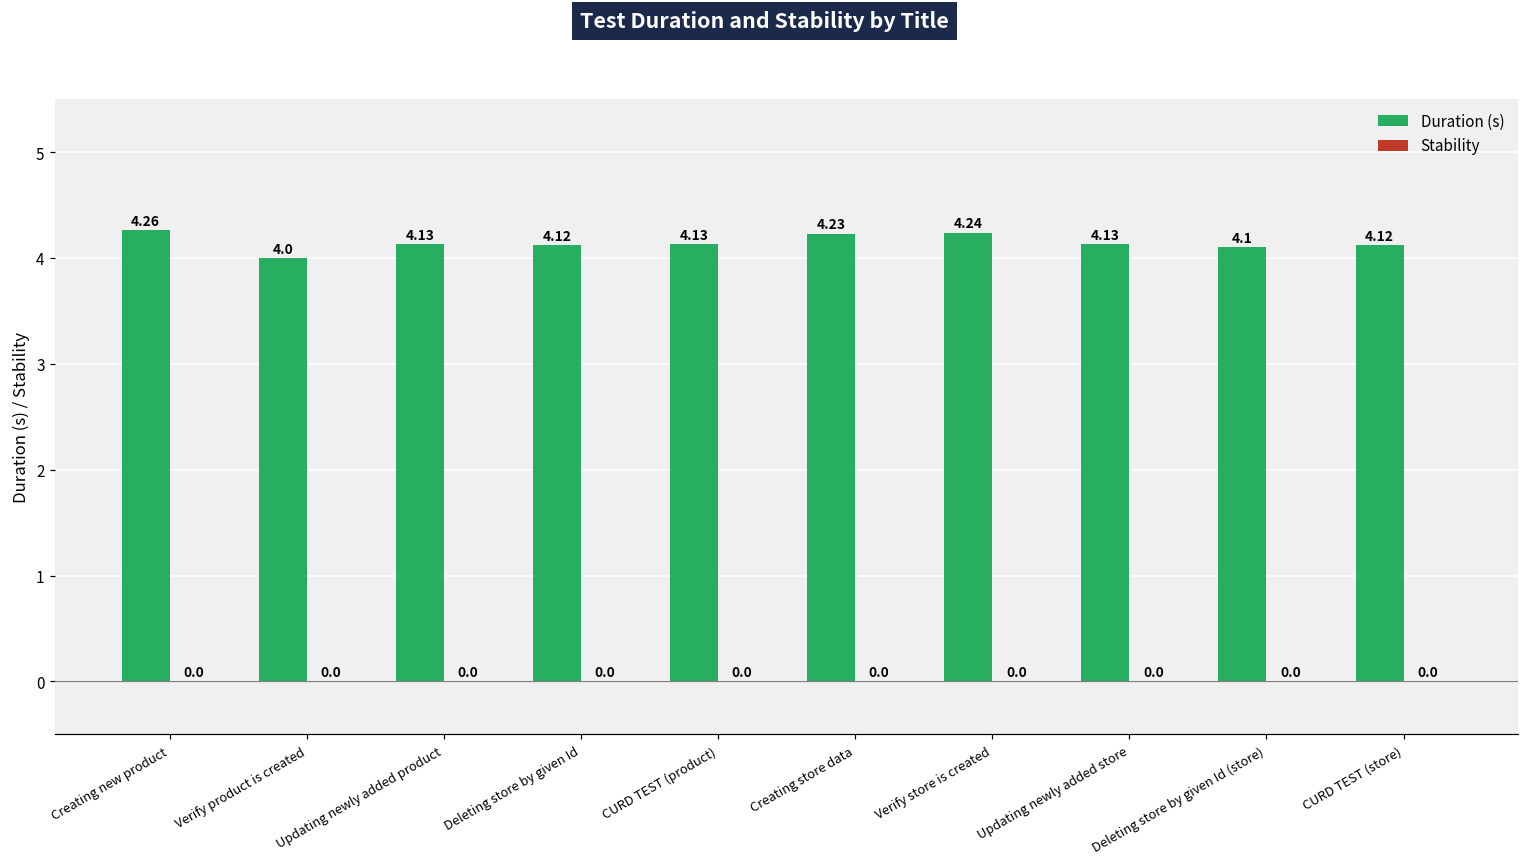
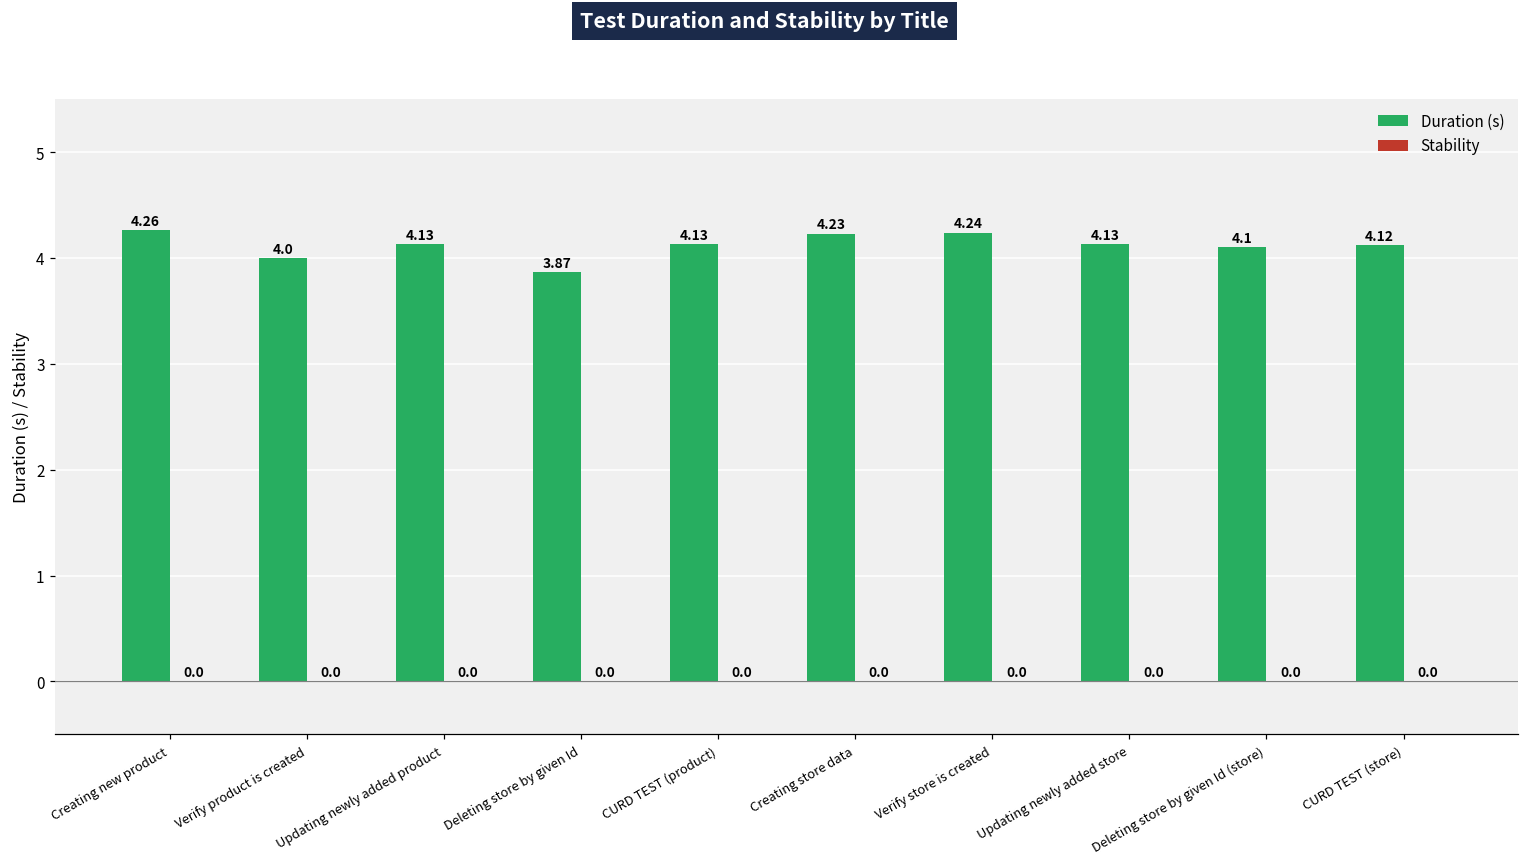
  {
    "Duration (s)": {
      "Creating new product": 4.26,
      "Verify product is created": 4.0,
      "Updating newly added product": 4.13,
-     "Deleting store by given Id": 4.12,
+     "Deleting store by given Id": 3.87,
      "CURD TEST (product)": 4.13,
      "Creating store data": 4.23,
      "Verify store is created": 4.24,
      "Updating newly added store": 4.13,
      "Deleting store by given Id (store)": 4.1,
      "CURD TEST (store)": 4.12
    },
    "Stability": {
      "Creating new product": 0.0,
      "Verify product is created": 0.0,
      "Updating newly added product": 0.0,
      "Deleting store by given Id": 0.0,
      "CURD TEST (product)": 0.0,
      "Creating store data": 0.0,
      "Verify store is created": 0.0,
      "Updating newly added store": 0.0,
      "Deleting store by given Id (store)": 0.0,
      "CURD TEST (store)": 0.0
    }
  }
